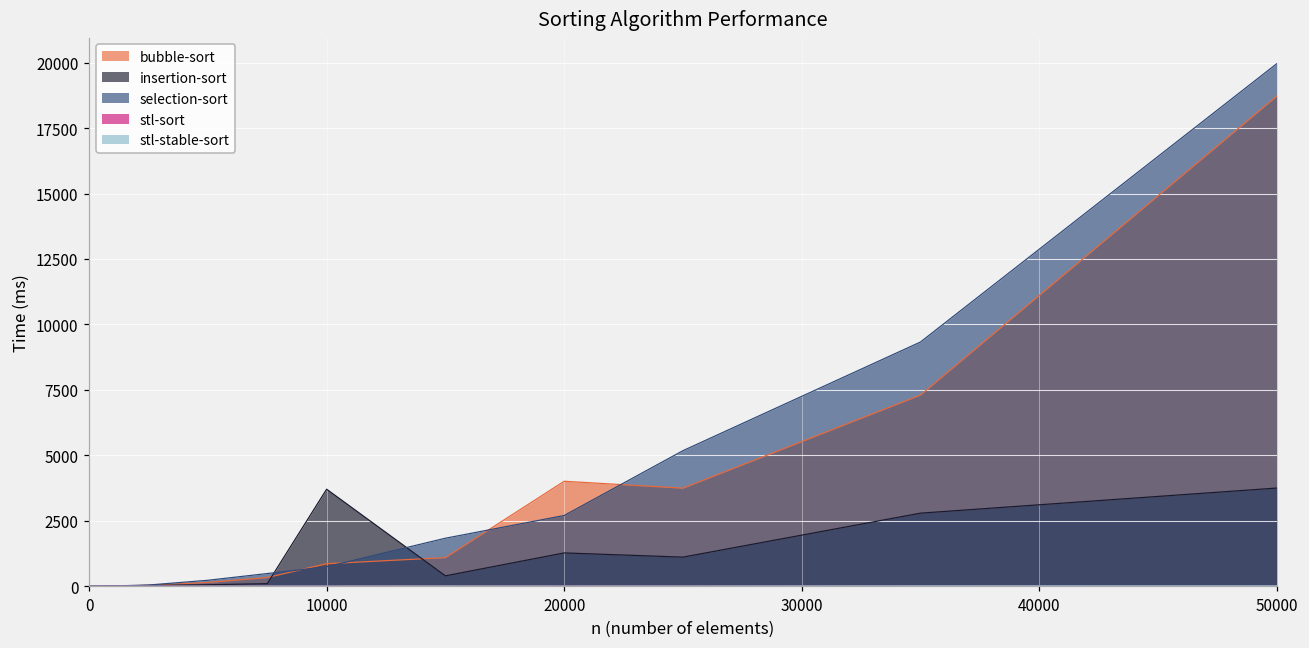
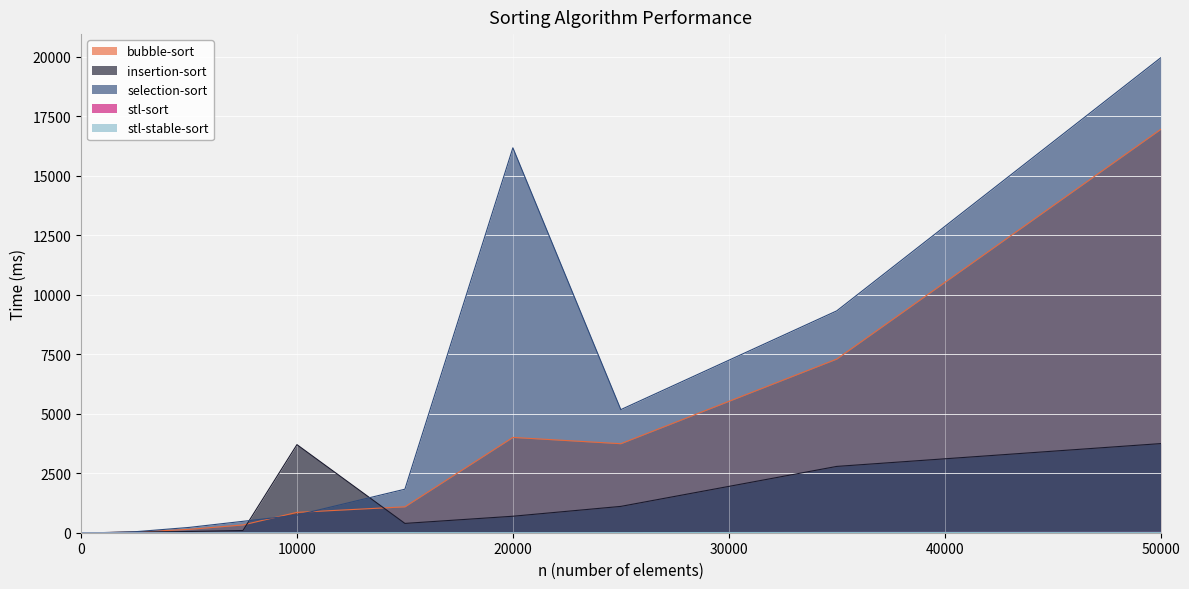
  {
    "bubble-sort": {
      "10000": 900,
      "20000": 4000,
-     "50000": 18700
+     "50000": 17000
    },
    "insertion-sort": {
      "10000": 3700,
-     "20000": 1300,
+     "20000": 700,
      "50000": 3700
    },
    "selection-sort": {
      "10000": 700,
-     "20000": 2700,
+     "20000": 16200,
      "50000": 20000
    },
    "stl-stable-sort": {
      "10000": 0,
      "20000": 0,
      "50000": 0
    }
  }
